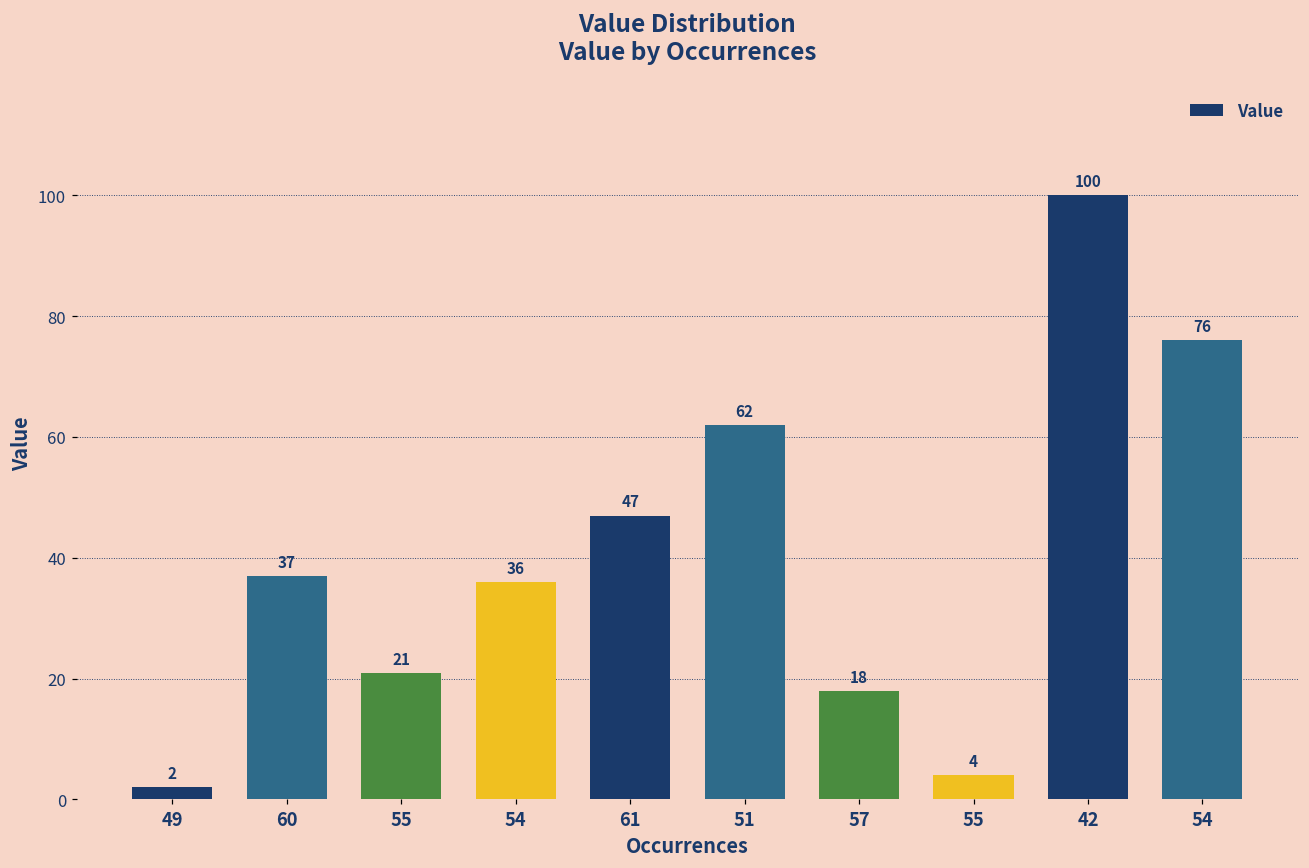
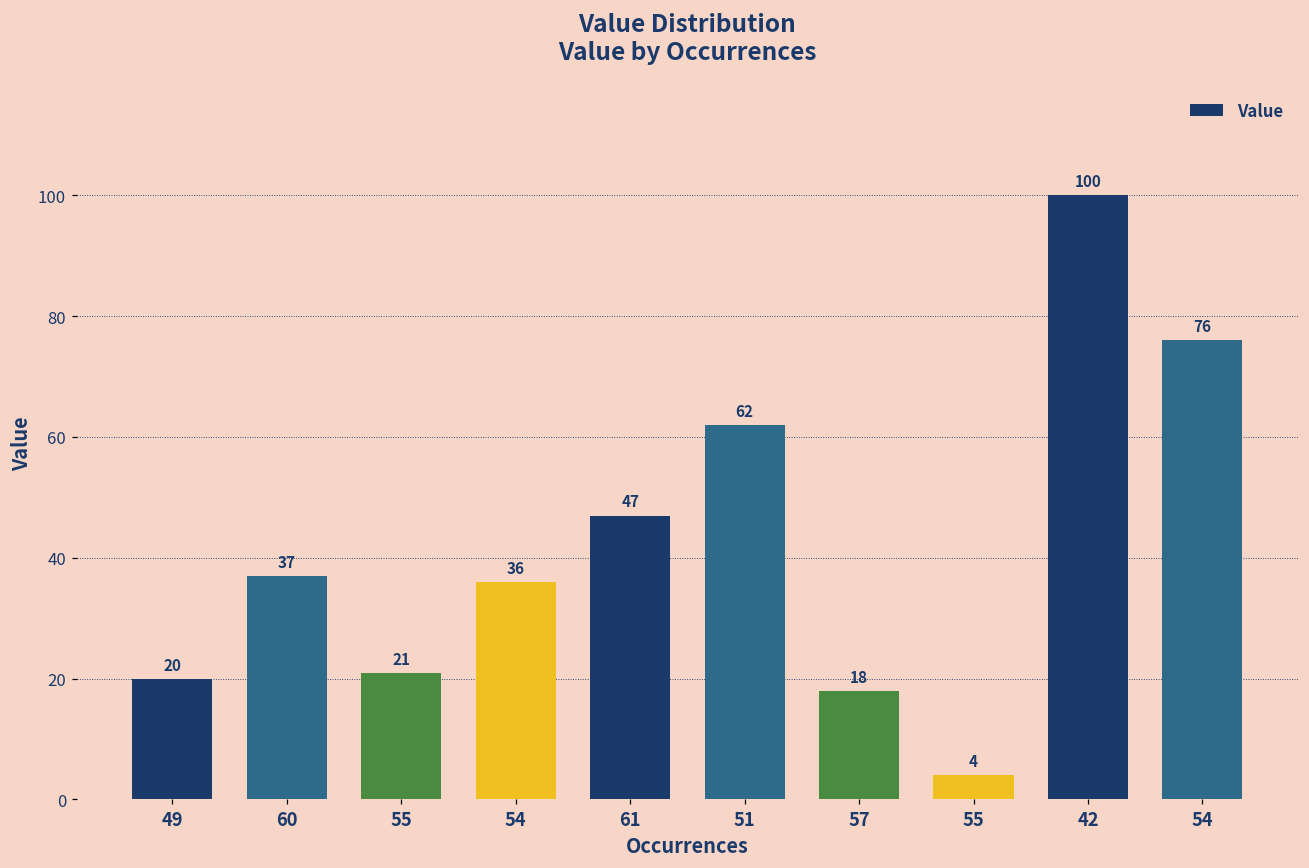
  {
-   "49": 2,
+   "49": 20,
    "60": 37,
    "61": 47,
    "51": 62,
    "57": 18,
    "42": 100
  }
